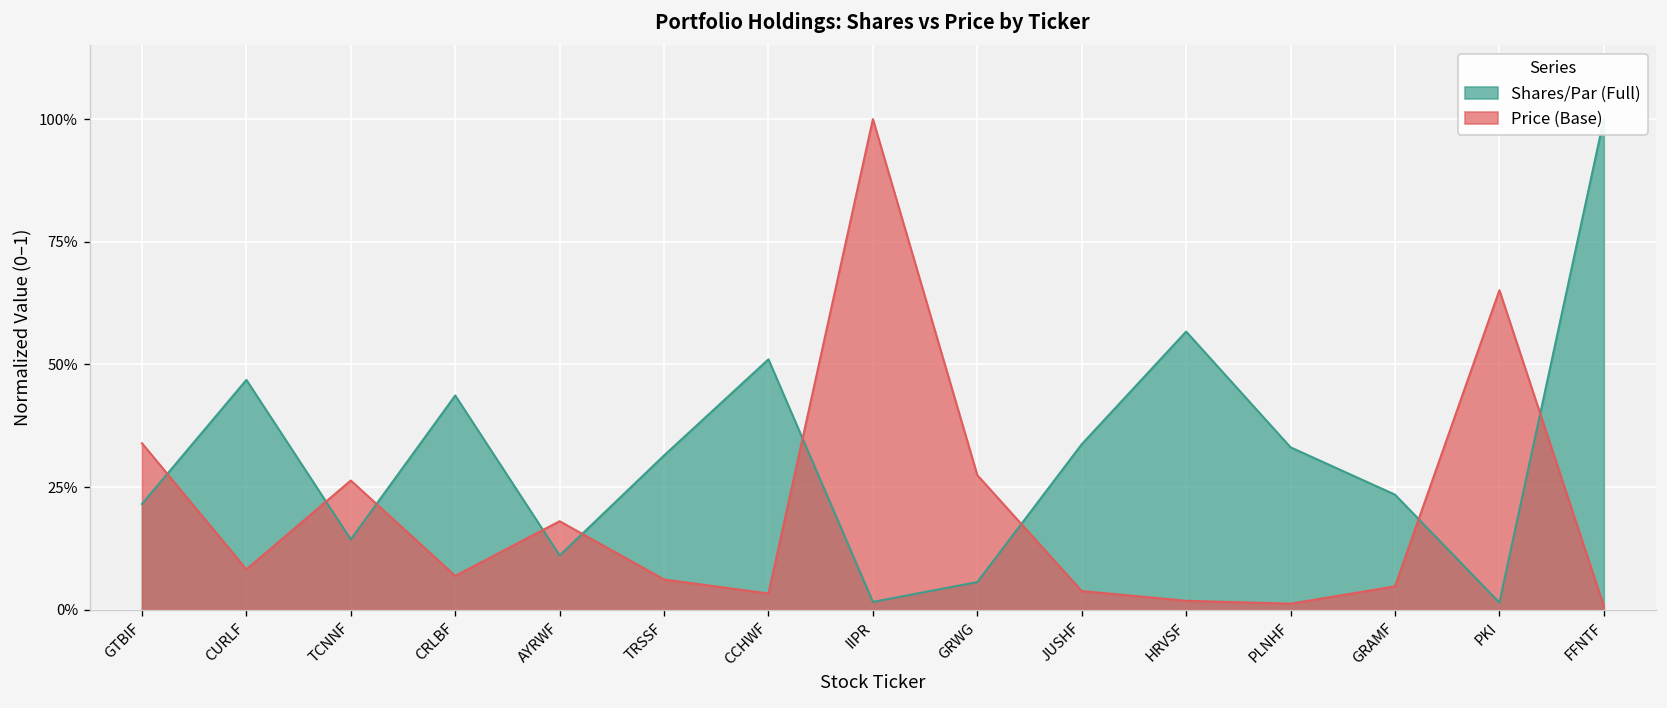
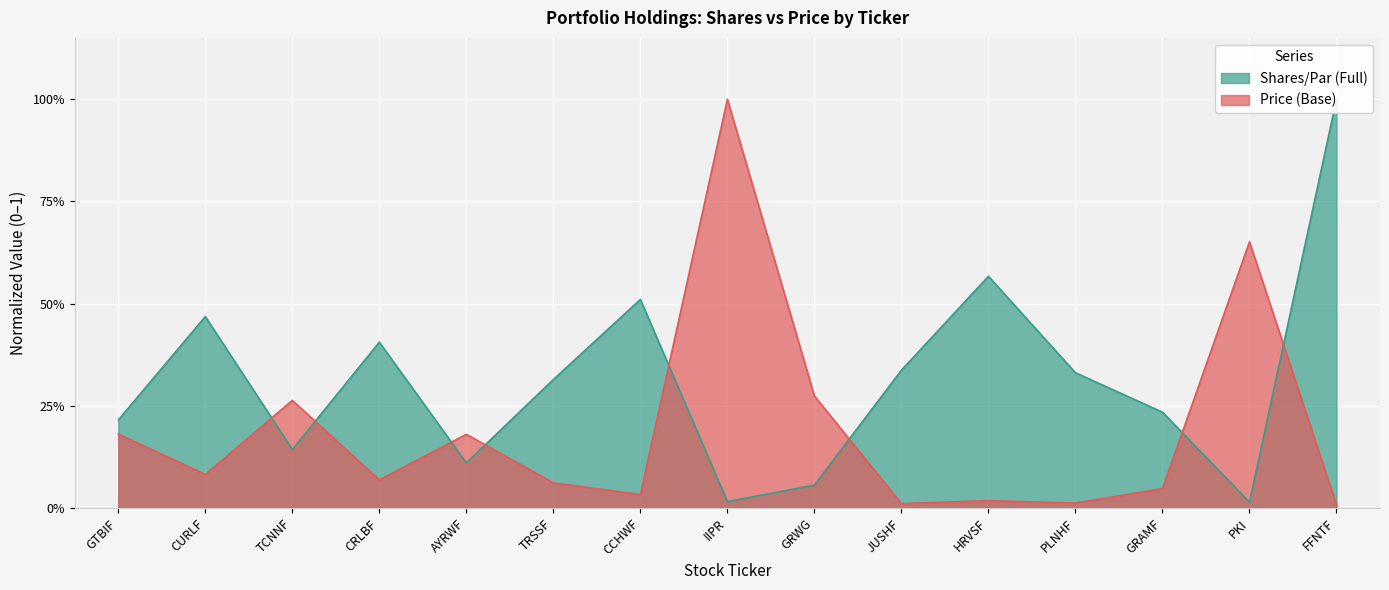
  {
    "Shares/Par (Full)": {
      "GTBIF": "22%",
      "CURLF": "47%",
      "TCNNF": "14%",
-     "CRLBF": "44%",
+     "CRLBF": "41%",
      "AYRWF": "11%",
      "TRSSF": "31%",
      "CCHWF": "51%",
      "IIPR": "2%",
      "GRWG": "6%",
      "JUSHF": "34%",
      "HRVSF": "57%",
      "PLNHF": "33%",
      "GRAMF": "23%",
      "PKI": "1%"
    },
    "Price (Base)": {
-     "GTBIF": "34%",
+     "GTBIF": "18%",
      "CURLF": "8%",
      "TCNNF": "26%",
      "CRLBF": "7%",
      "AYRWF": "18%",
      "TRSSF": "6%",
      "CCHWF": "3%",
      "IIPR": "100%",
      "GRWG": "27%",
-     "JUSHF": "4%",
+     "JUSHF": "1%",
      "HRVSF": "2%",
      "PLNHF": "1%",
      "GRAMF": "5%",
      "PKI": "65%",
      "FFNTF": "1%"
    }
  }
